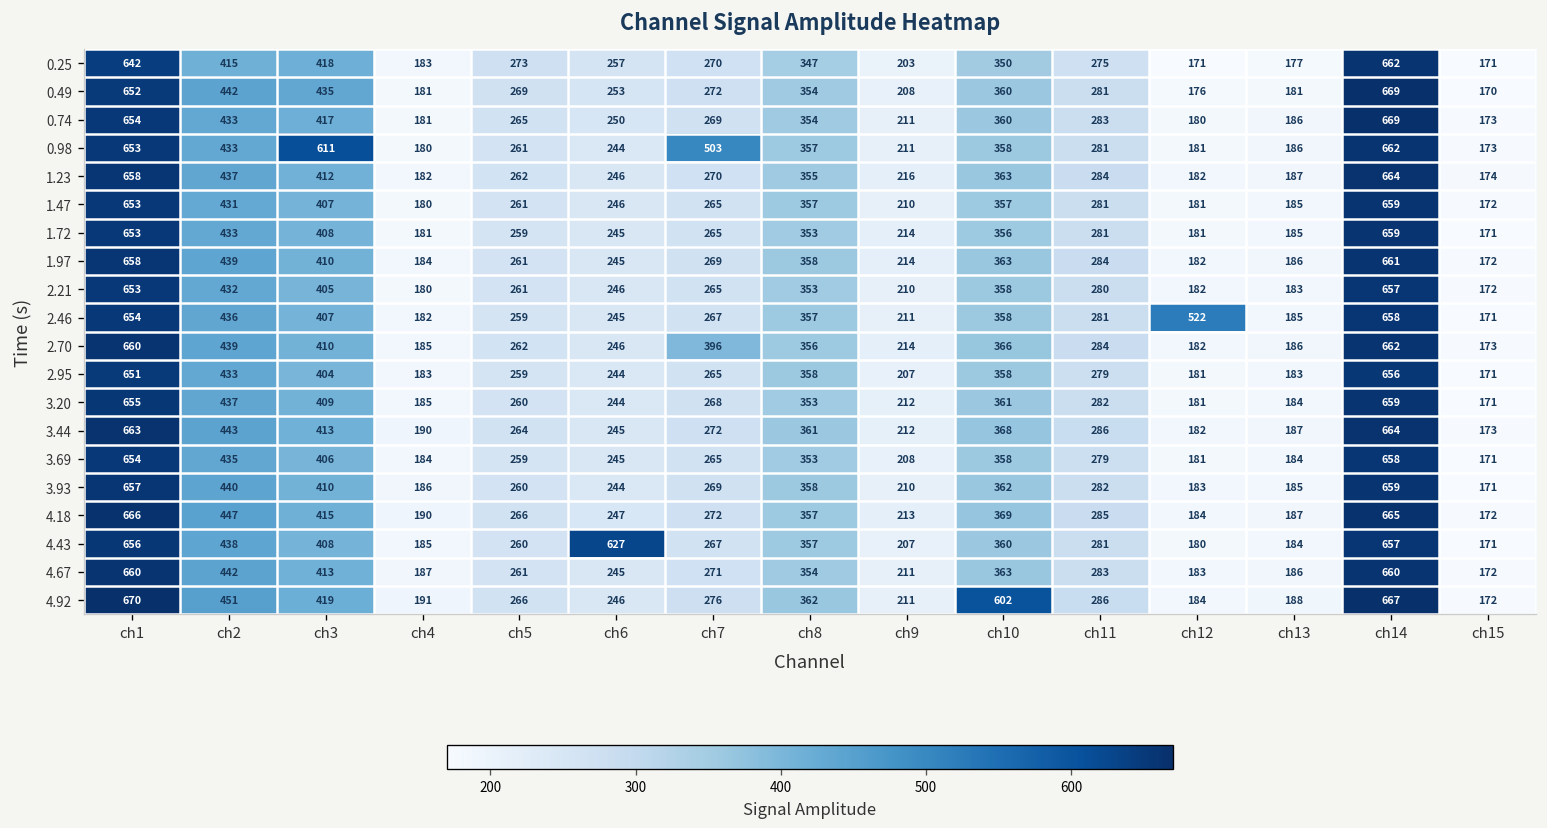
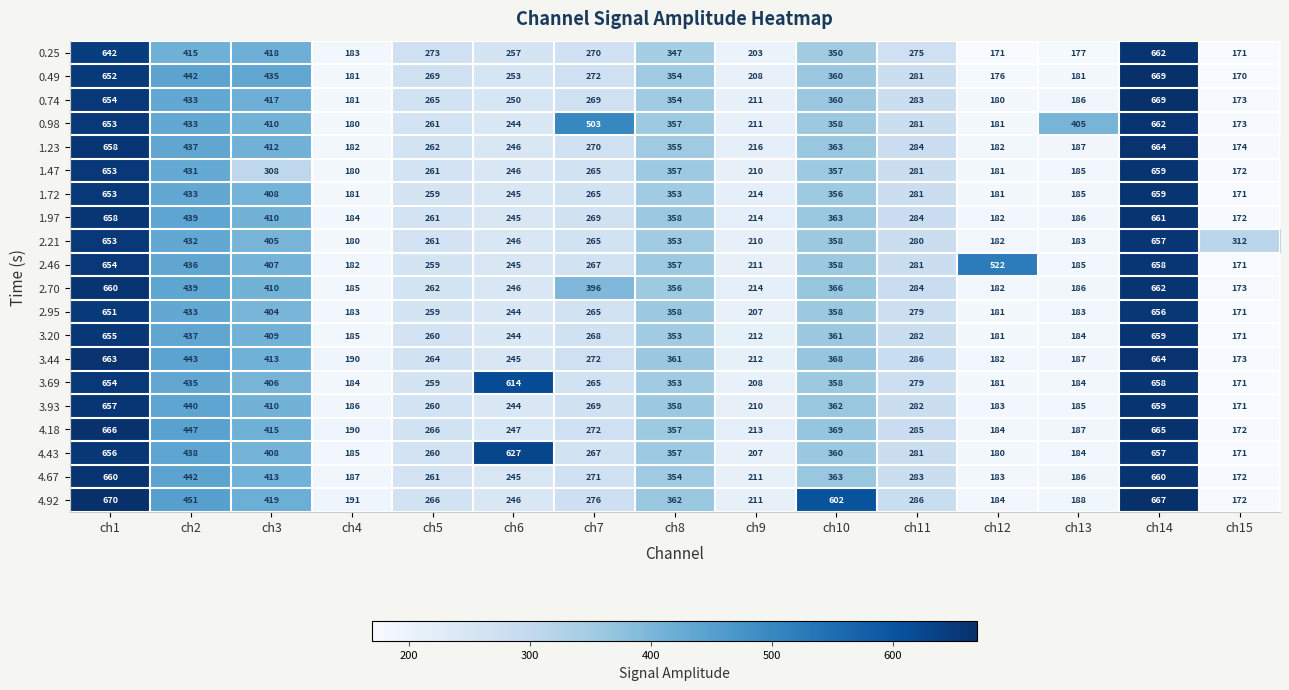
  {
    "0.98": {
      "ch1": 653,
      "ch2": 433,
-     "ch3": 611,
+     "ch3": 410,
      "ch4": 180,
      "ch5": 261,
      "ch6": 244,
      "ch7": 503,
      "ch8": 357,
      "ch9": 211,
      "ch10": 358,
      "ch11": 281,
      "ch12": 181,
-     "ch13": 186,
+     "ch13": 405,
      "ch14": 662,
      "ch15": 173
    },
    "1.47": {
      "ch1": 653,
      "ch2": 431,
-     "ch3": 407,
+     "ch3": 308,
      "ch4": 180,
      "ch5": 261,
      "ch6": 246,
      "ch7": 265,
      "ch8": 357,
      "ch9": 210,
      "ch10": 357,
      "ch11": 281,
      "ch12": 181,
      "ch13": 185,
      "ch14": 659,
      "ch15": 172
    },
    "2.21": {
      "ch1": 653,
      "ch2": 432,
      "ch3": 405,
      "ch4": 180,
      "ch5": 261,
      "ch6": 246,
      "ch7": 265,
      "ch8": 353,
      "ch9": 210,
      "ch10": 358,
      "ch11": 280,
      "ch12": 182,
      "ch13": 183,
      "ch14": 657,
-     "ch15": 172
+     "ch15": 312
    },
    "3.69": {
      "ch1": 654,
      "ch2": 435,
      "ch3": 406,
      "ch4": 184,
      "ch5": 259,
-     "ch6": 245,
+     "ch6": 614,
      "ch7": 265,
      "ch8": 353,
      "ch9": 208,
      "ch10": 358,
      "ch11": 279,
      "ch12": 181,
      "ch13": 184,
      "ch14": 658,
      "ch15": 171
    }
  }
